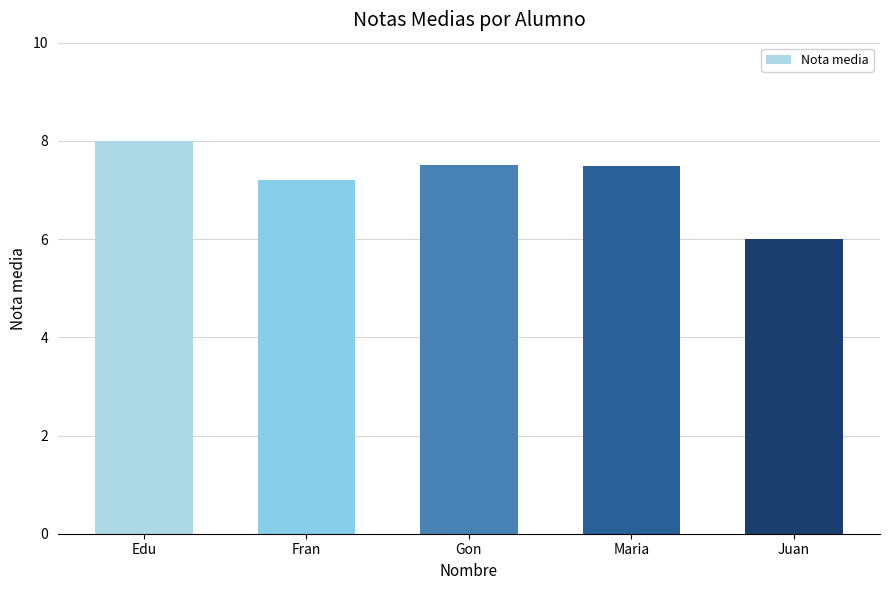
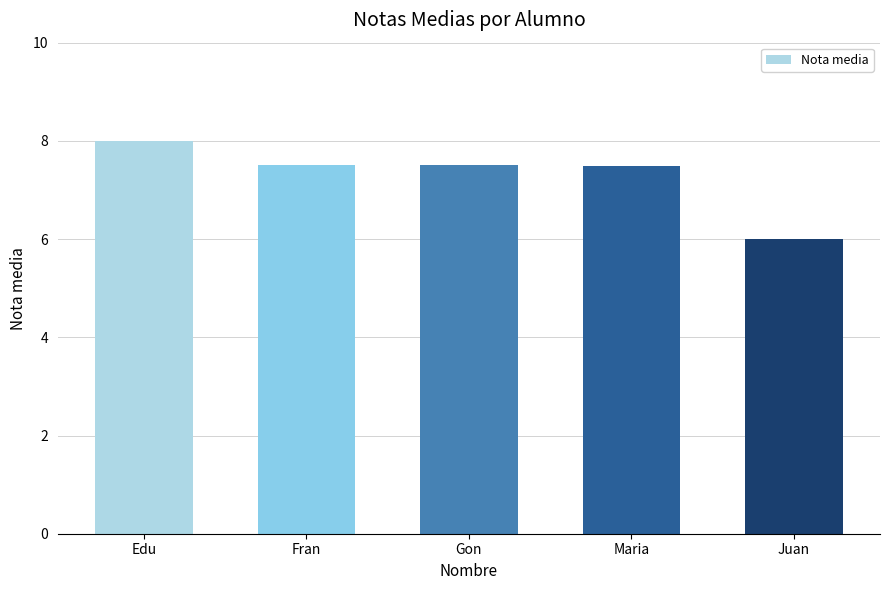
  {
    "Edu": 8.0,
-   "Fran": 7.2,
+   "Fran": 7.5,
    "Gon": 7.5,
    "Maria": 7.5,
    "Juan": 6.0
  }
